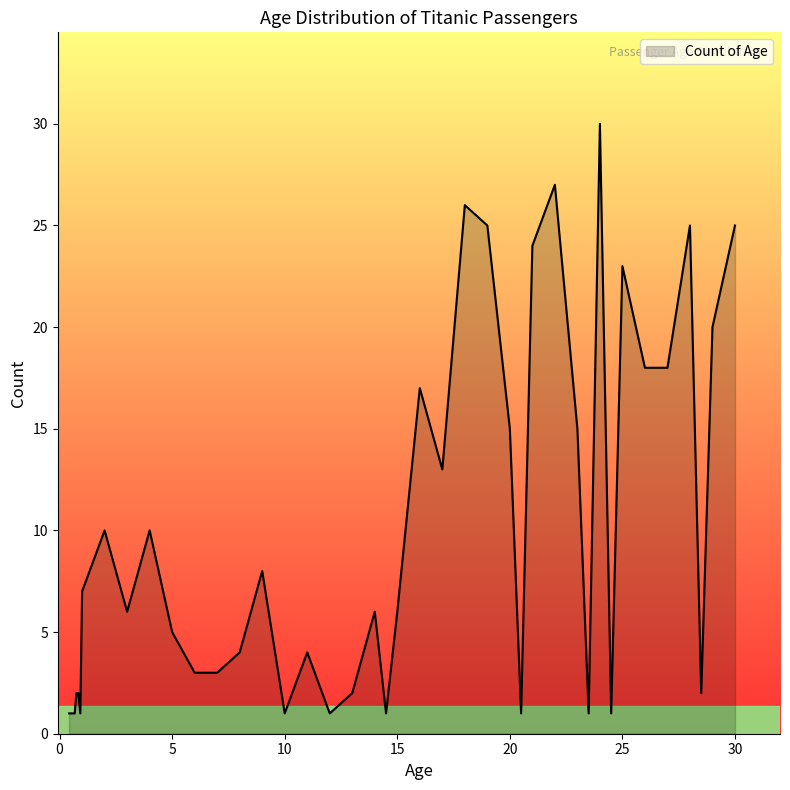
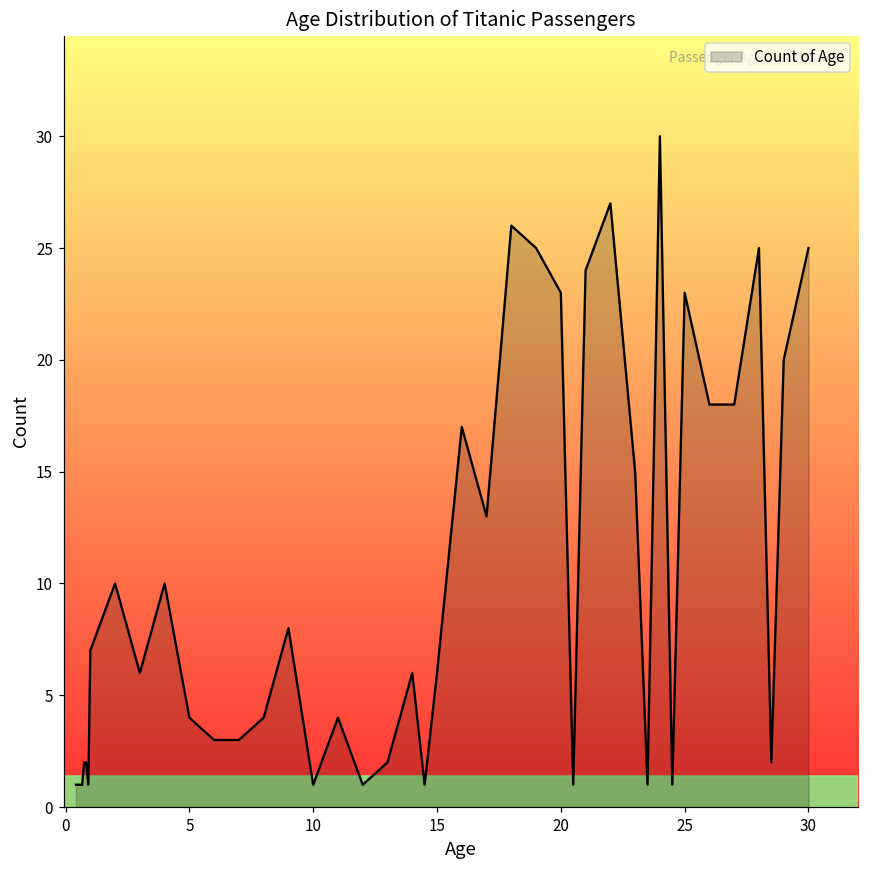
  {
-   "5": 5,
+   "5": 4,
    "15": 6,
-   "20": 15,
+   "20": 23,
    "25": 23,
    "30": 25
  }
